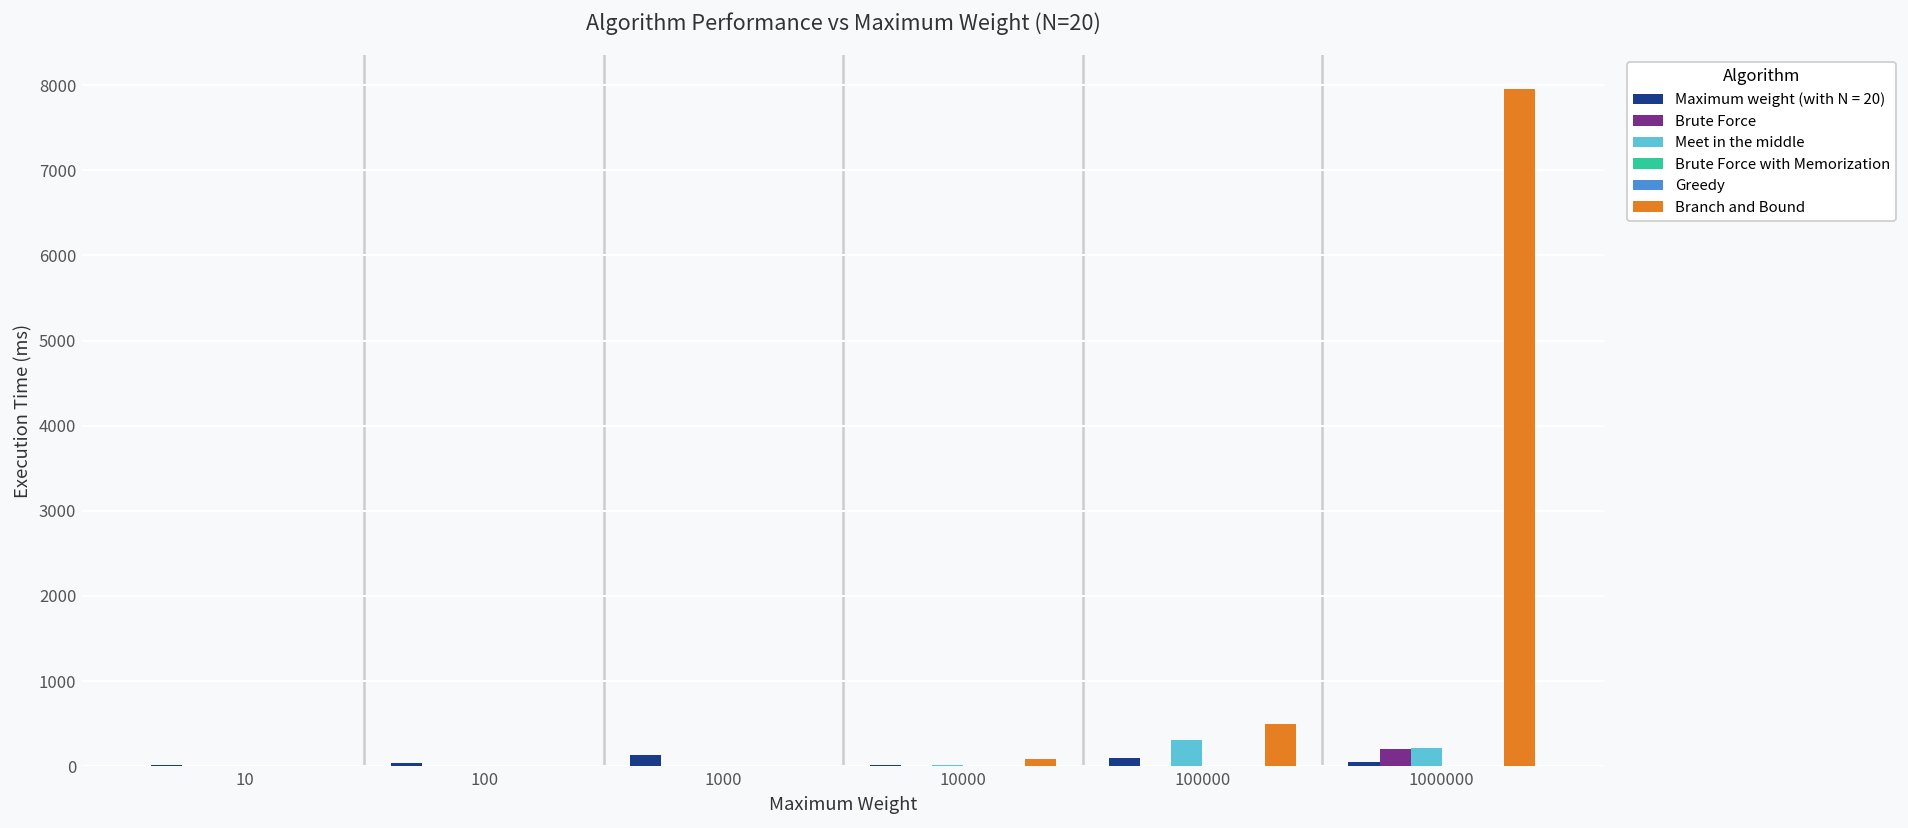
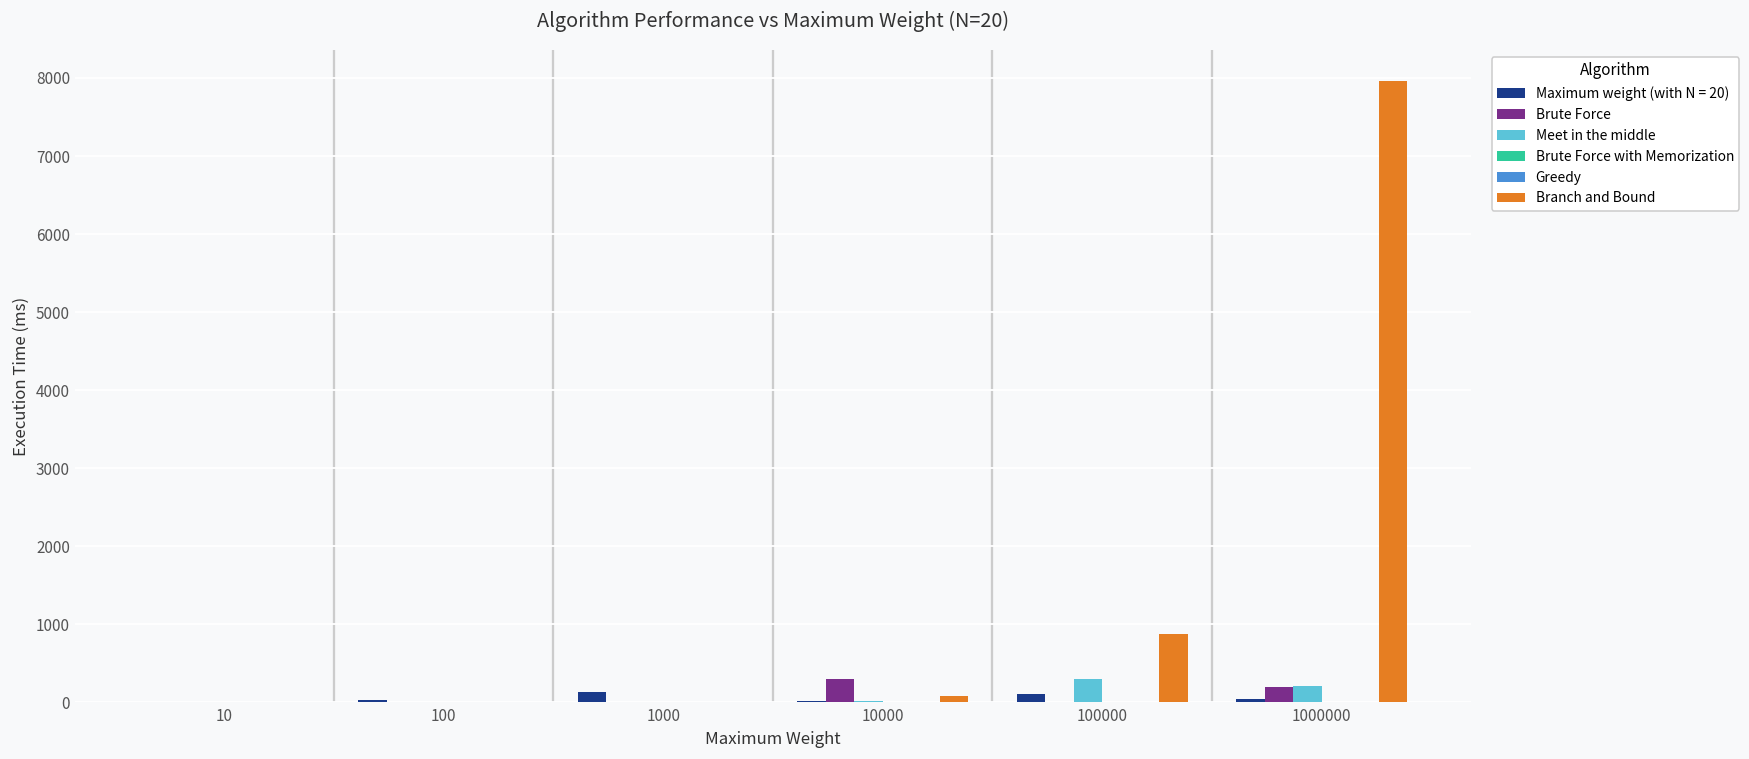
  {
    "Maximum weight (with N = 20)": {
      "1000": 100,
      "100000": 100,
      "1000000": 0
    },
    "Brute Force": {
-     "10000": 0,
+     "10000": 300,
      "1000000": 200
    },
    "Branch and Bound": {
      "10000": 100,
-     "100000": 500,
+     "100000": 900,
      "1000000": 8000
    }
  }
